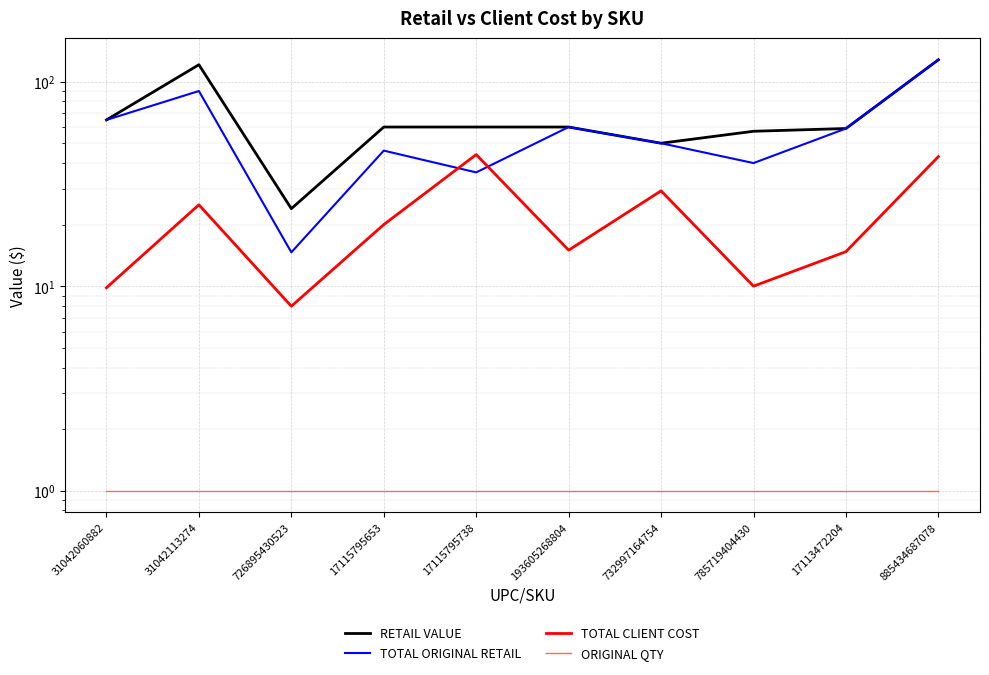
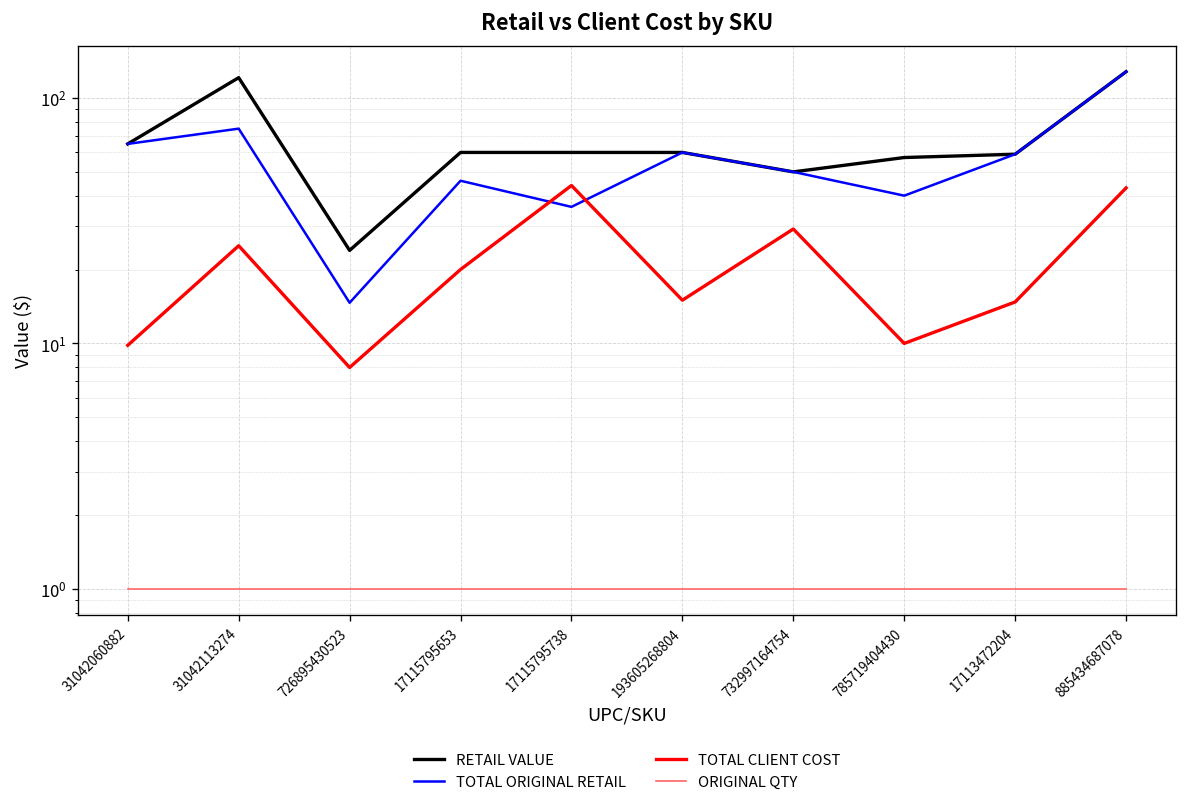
  {
    "RETAIL VALUE": {
      "31042113274": 120,
      "726895430523": 24,
      "17115795653": 60,
      "17115795738": 60,
      "785719404430": 57
    },
    "TOTAL ORIGINAL RETAIL": {
-     "31042113274": 90,
+     "31042113274": 75,
      "726895430523": 15,
      "17115795653": 46,
      "17115795738": 36,
      "785719404430": 40
    },
    "TOTAL CLIENT COST": {
      "31042060882": 10,
      "31042113274": 25,
      "726895430523": 8,
      "17115795653": 20,
      "17115795738": 44,
      "193605268804": 15,
      "732997164754": 29,
      "785719404430": 10,
      "17113472204": 15,
      "885434687078": 43
    },
    "ORIGINAL QTY": {
      "31042060882": 1,
      "31042113274": 1,
      "726895430523": 1,
      "17115795653": 1,
      "17115795738": 1,
      "193605268804": 1,
      "732997164754": 1,
      "785719404430": 1,
      "17113472204": 1,
      "885434687078": 1
    }
  }
